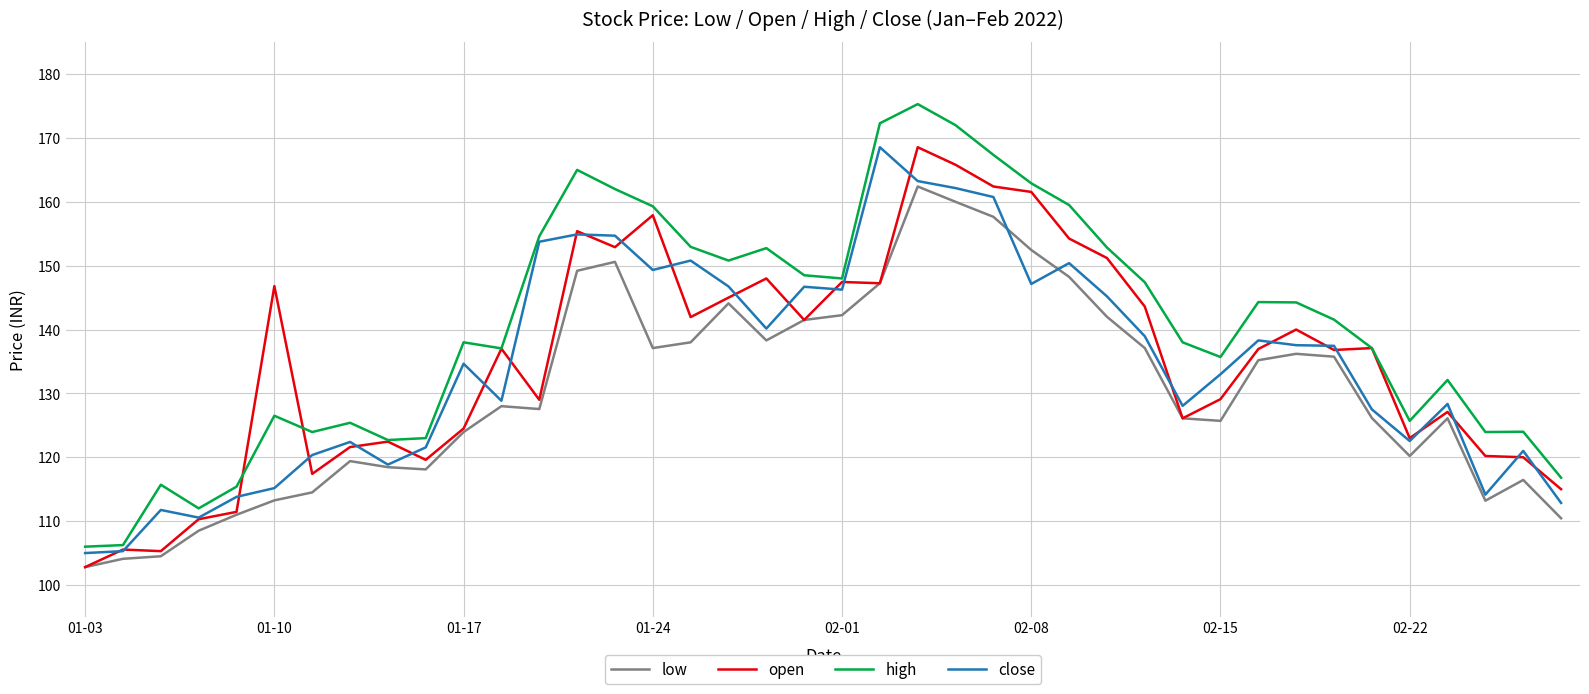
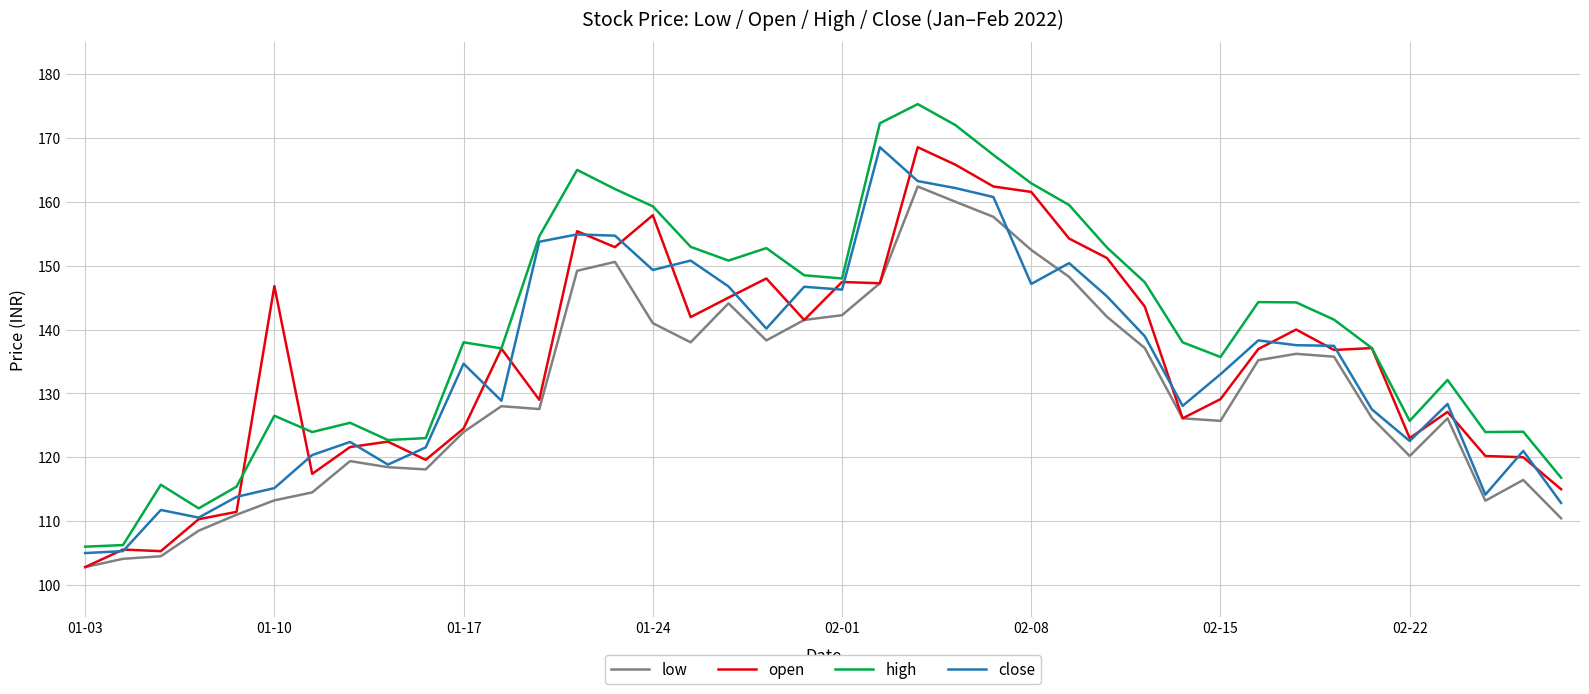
  {
    "low": {
      "01-10": 113,
      "01-17": 124,
-     "01-24": 137,
+     "01-24": 141,
      "02-01": 142,
      "02-08": 152,
      "02-15": 126,
      "02-22": 120
    },
    "open": {
      "01-10": 147,
      "01-17": 125,
      "01-24": 158,
      "02-01": 147,
      "02-08": 162,
      "02-15": 129,
      "02-22": 123
    },
    "high": {
      "01-03": 106,
      "01-10": 127,
      "01-17": 138,
      "01-24": 159,
      "02-01": 148,
      "02-08": 163,
      "02-15": 136,
      "02-22": 126
    },
    "close": {
      "01-03": 105,
      "01-10": 115,
      "01-17": 135,
      "01-24": 149,
      "02-01": 146,
      "02-08": 147,
      "02-15": 133,
      "02-22": 123
    }
  }
